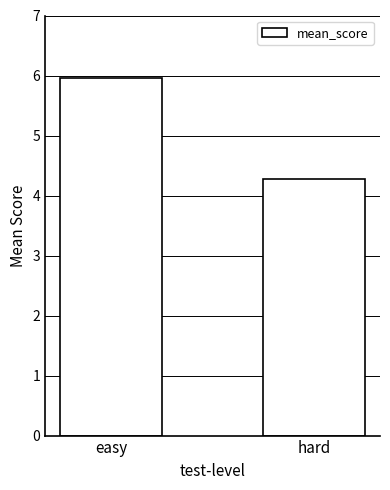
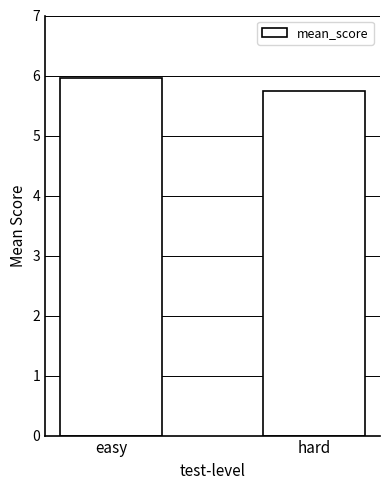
  {
    "easy": 6.0,
-   "hard": 4.3
+   "hard": 5.8
  }
